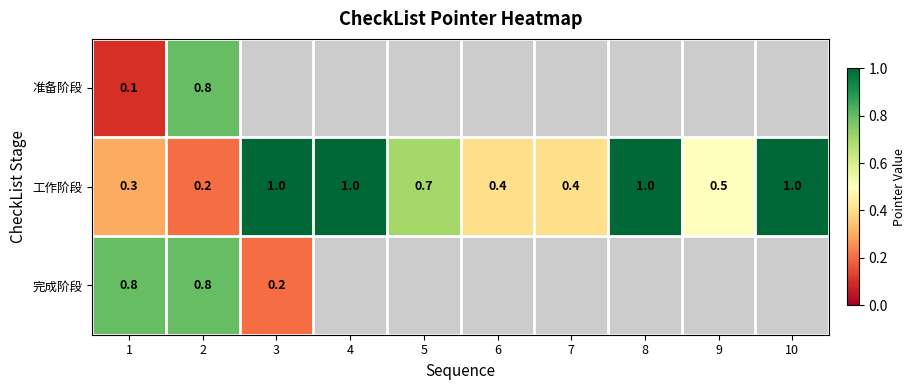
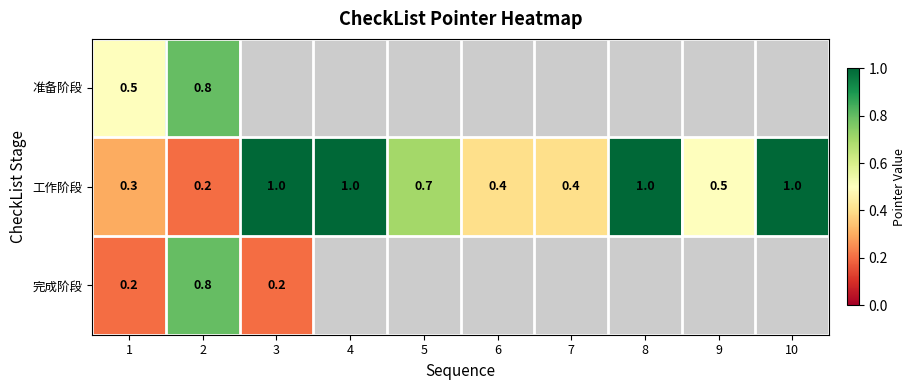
  {
    "准备阶段": {
-     "1": 0.1,
+     "1": 0.5,
      "2": 0.8
    },
    "工作阶段": {
      "1": 0.3,
      "2": 0.2,
      "3": 1.0,
      "4": 1.0,
      "5": 0.7,
      "6": 0.4,
      "7": 0.4,
      "8": 1.0,
      "9": 0.5,
      "10": 1.0
    },
    "完成阶段": {
-     "1": 0.8,
+     "1": 0.2,
      "2": 0.8,
      "3": 0.2
    }
  }
